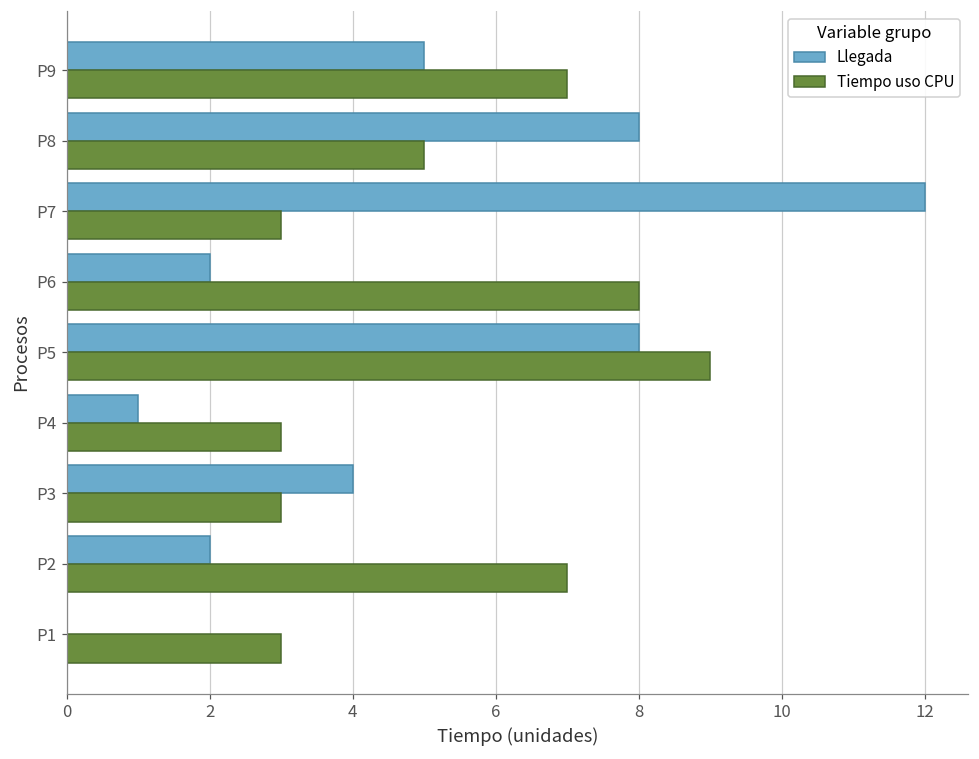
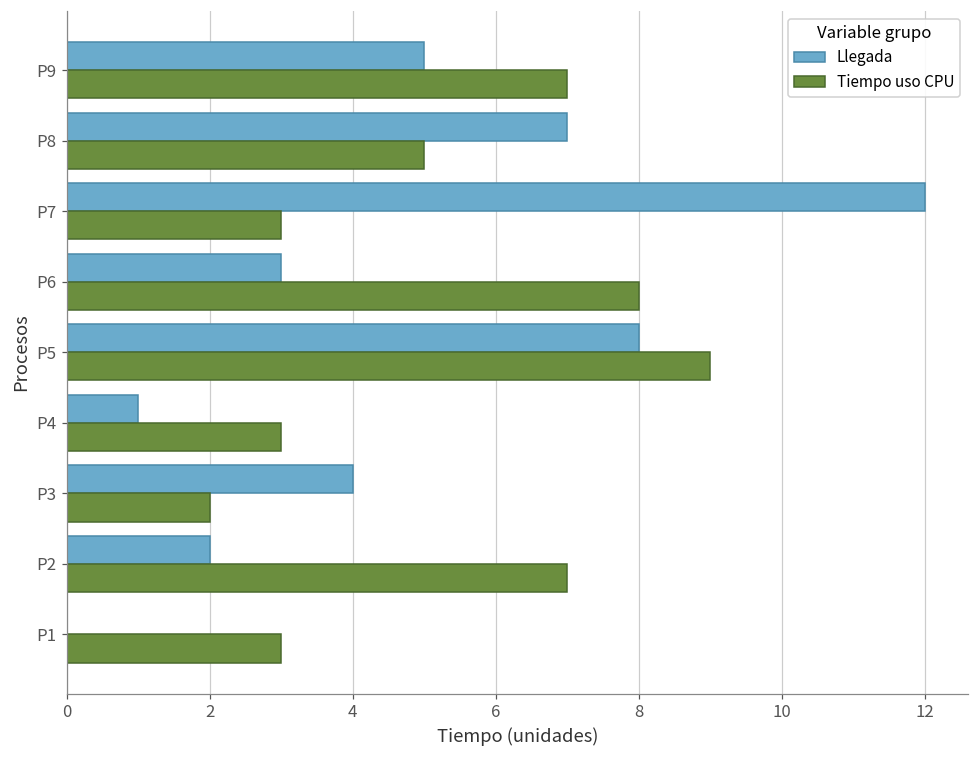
  {
    "Llegada": {
      "P9": 5,
-     "P8": 8,
+     "P8": 7,
      "P7": 12,
-     "P6": 2,
+     "P6": 3,
      "P5": 8,
      "P4": 1,
      "P3": 4,
      "P2": 2,
      "P1": 0
    },
    "Tiempo uso CPU": {
      "P9": 7,
      "P8": 5,
      "P7": 3,
      "P6": 8,
      "P5": 9,
      "P4": 3,
-     "P3": 3,
+     "P3": 2,
      "P2": 7,
      "P1": 3
    }
  }
